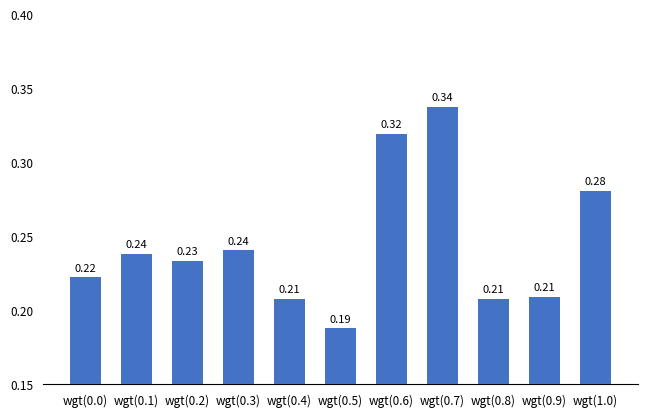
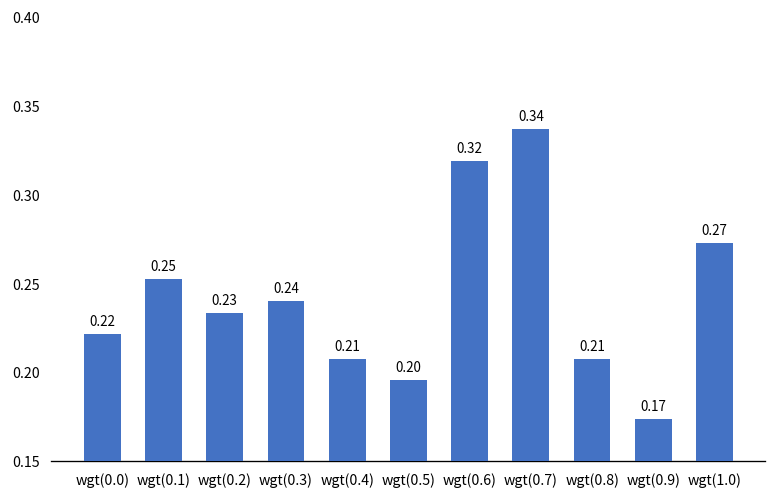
  {
    "wgt(0.0)": 0.22,
-   "wgt(0.1)": 0.24,
+   "wgt(0.1)": 0.25,
    "wgt(0.2)": 0.23,
    "wgt(0.3)": 0.24,
    "wgt(0.4)": 0.21,
-   "wgt(0.5)": 0.19,
+   "wgt(0.5)": 0.20,
    "wgt(0.6)": 0.32,
    "wgt(0.7)": 0.34,
    "wgt(0.8)": 0.21,
-   "wgt(0.9)": 0.21,
-   "wgt(1.0)": 0.28
+   "wgt(0.9)": 0.17,
+   "wgt(1.0)": 0.27
  }
